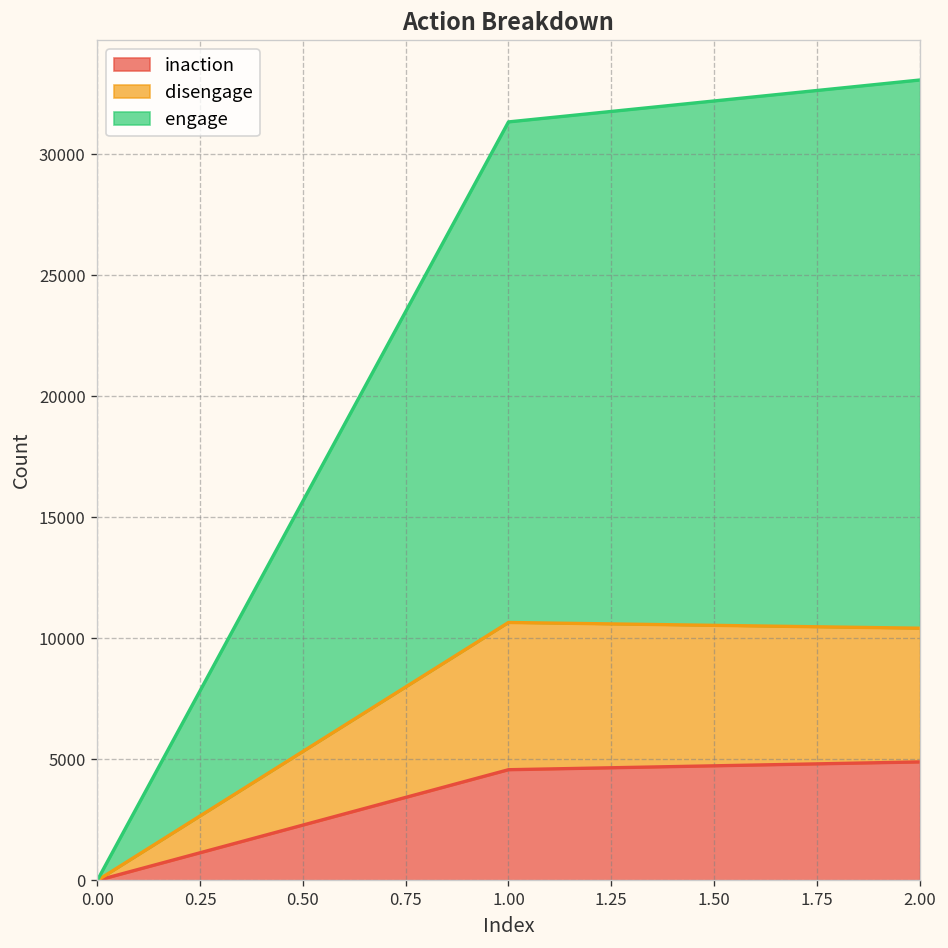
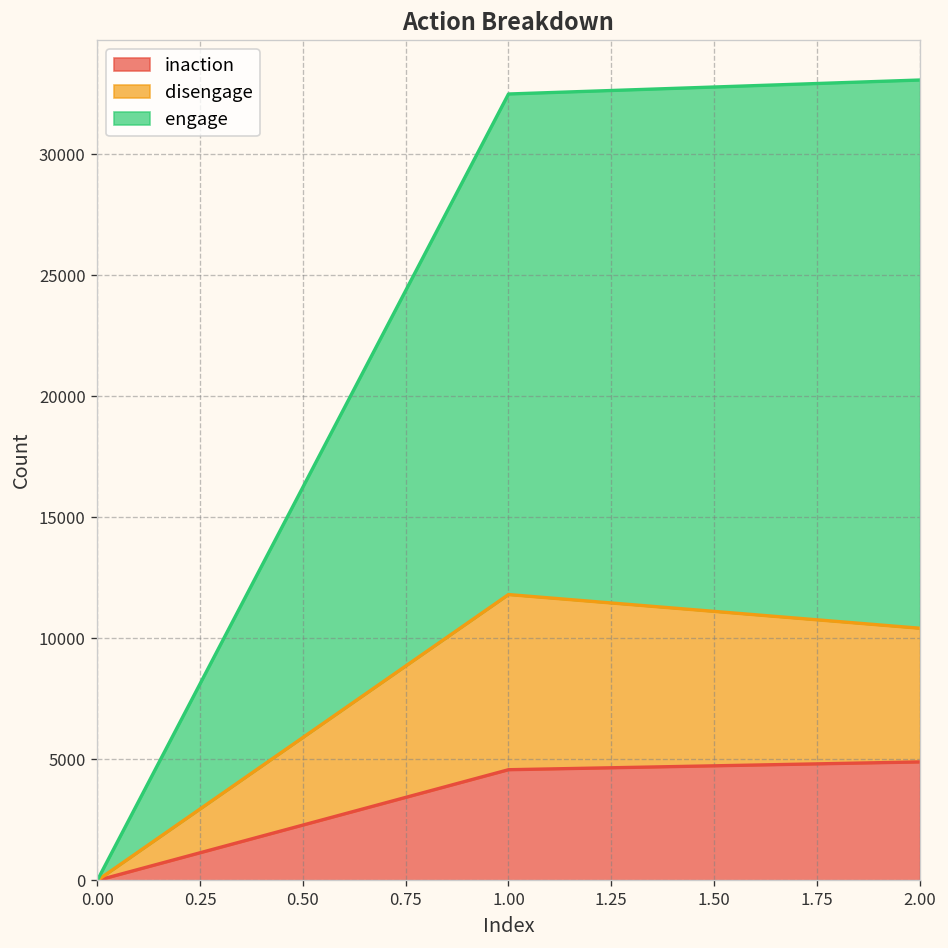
  {
    "inaction": {
      "1.00": 4600,
      "2.00": 4900
    },
    "disengage": {
-     "1.00": 6100,
+     "1.00": 7200,
      "2.00": 5500
    },
    "engage": {
      "1.00": 20700,
      "2.00": 22600
    }
  }
